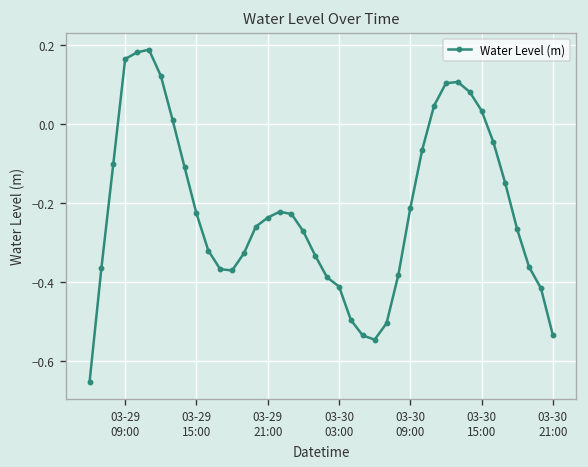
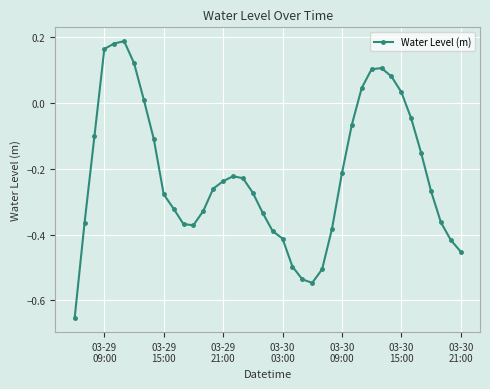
  {
    "03-29 09:00": 0.16,
-   "03-29 15:00": -0.23,
+   "03-29 15:00": -0.28,
    "03-29 21:00": -0.24,
    "03-30 03:00": -0.41,
    "03-30 09:00": -0.21,
    "03-30 15:00": 0.03,
-   "03-30 21:00": -0.54
+   "03-30 21:00": -0.45
  }
